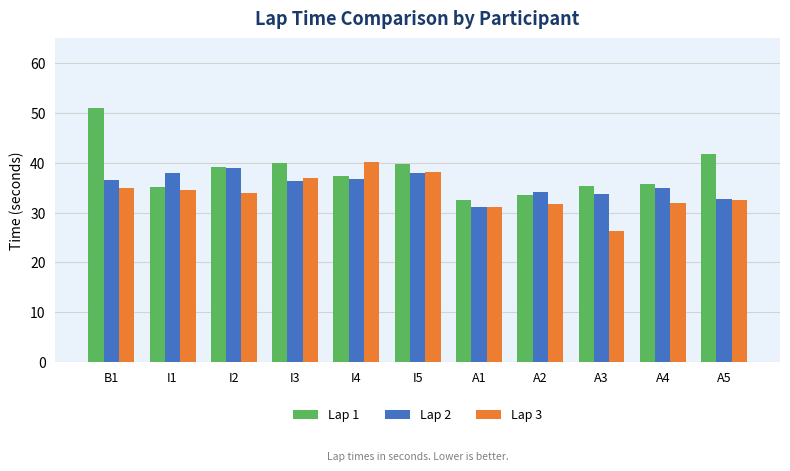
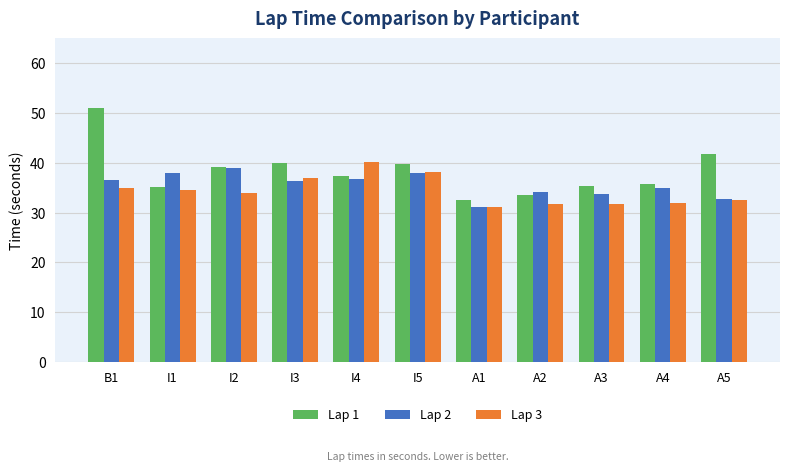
  {
    "Lap 1": {
      "B1": 51,
      "I1": 35,
      "I2": 39,
      "I3": 40,
      "I4": 37,
      "I5": 40,
      "A1": 33,
      "A2": 33,
      "A3": 35,
      "A4": 36,
      "A5": 42
    },
    "Lap 2": {
      "B1": 36,
      "I1": 38,
      "I2": 39,
      "I3": 36,
      "I4": 37,
      "I5": 38,
      "A1": 31,
      "A2": 34,
      "A3": 34,
      "A4": 35,
      "A5": 33
    },
    "Lap 3": {
      "B1": 35,
      "I1": 35,
      "I2": 34,
      "I3": 37,
      "I4": 40,
      "I5": 38,
      "A1": 31,
      "A2": 32,
-     "A3": 26,
+     "A3": 32,
      "A4": 32,
      "A5": 33
    }
  }
